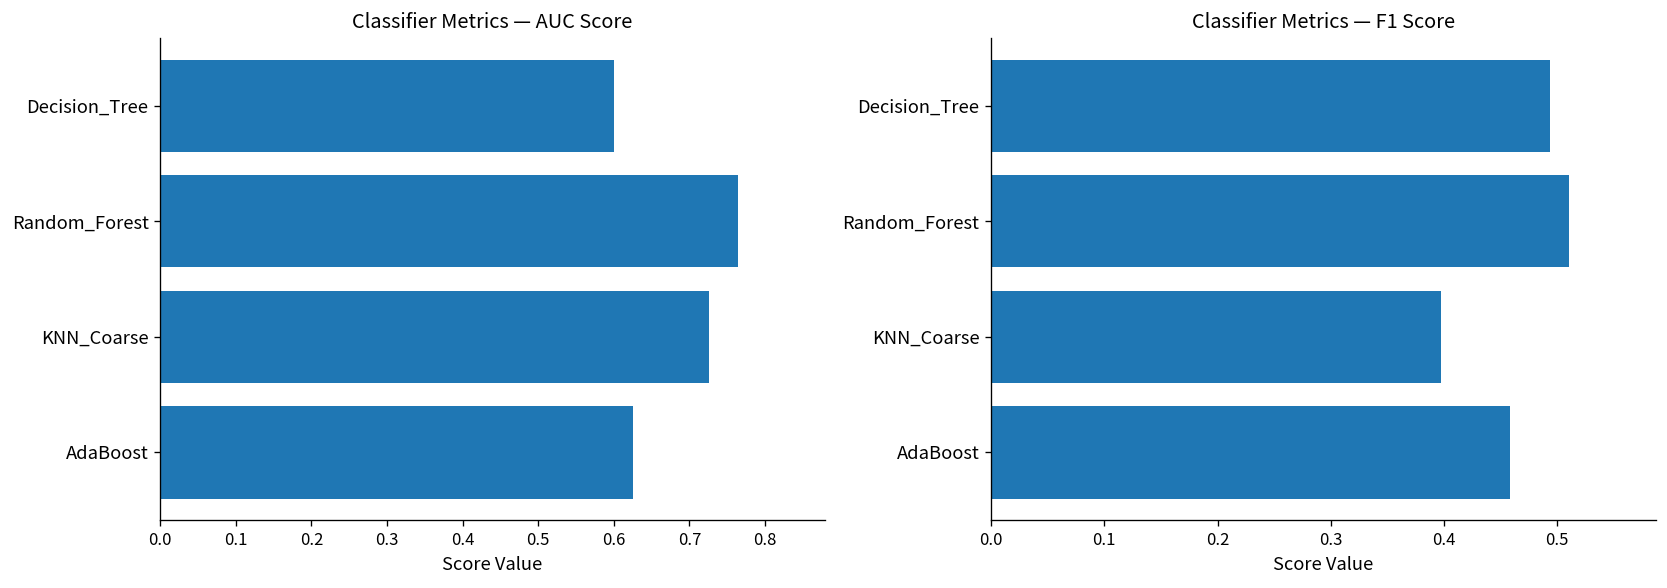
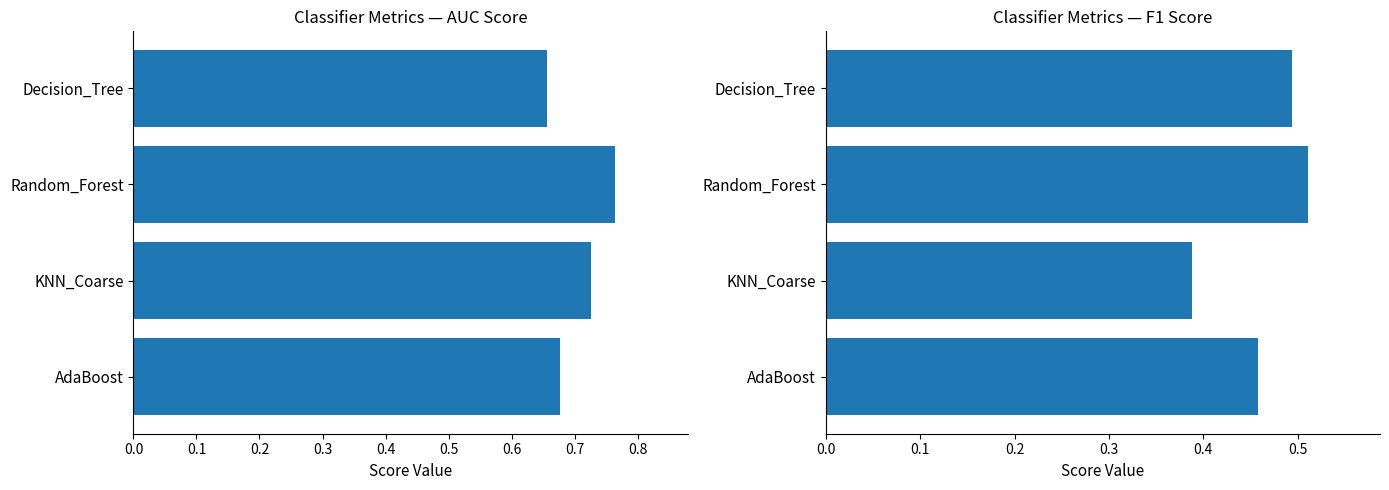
  {
    "Classifier Metrics — AUC Score": {
-     "Decision_Tree": 0.60,
+     "Decision_Tree": 0.66,
      "Random_Forest": 0.76,
      "KNN_Coarse": 0.73,
-     "AdaBoost": 0.62
+     "AdaBoost": 0.68
    },
    "Classifier Metrics — F1 Score": {
      "Decision_Tree": 0.49,
      "Random_Forest": 0.51,
-     "KNN_Coarse": 0.40,
+     "KNN_Coarse": 0.39,
      "AdaBoost": 0.46
    }
  }
